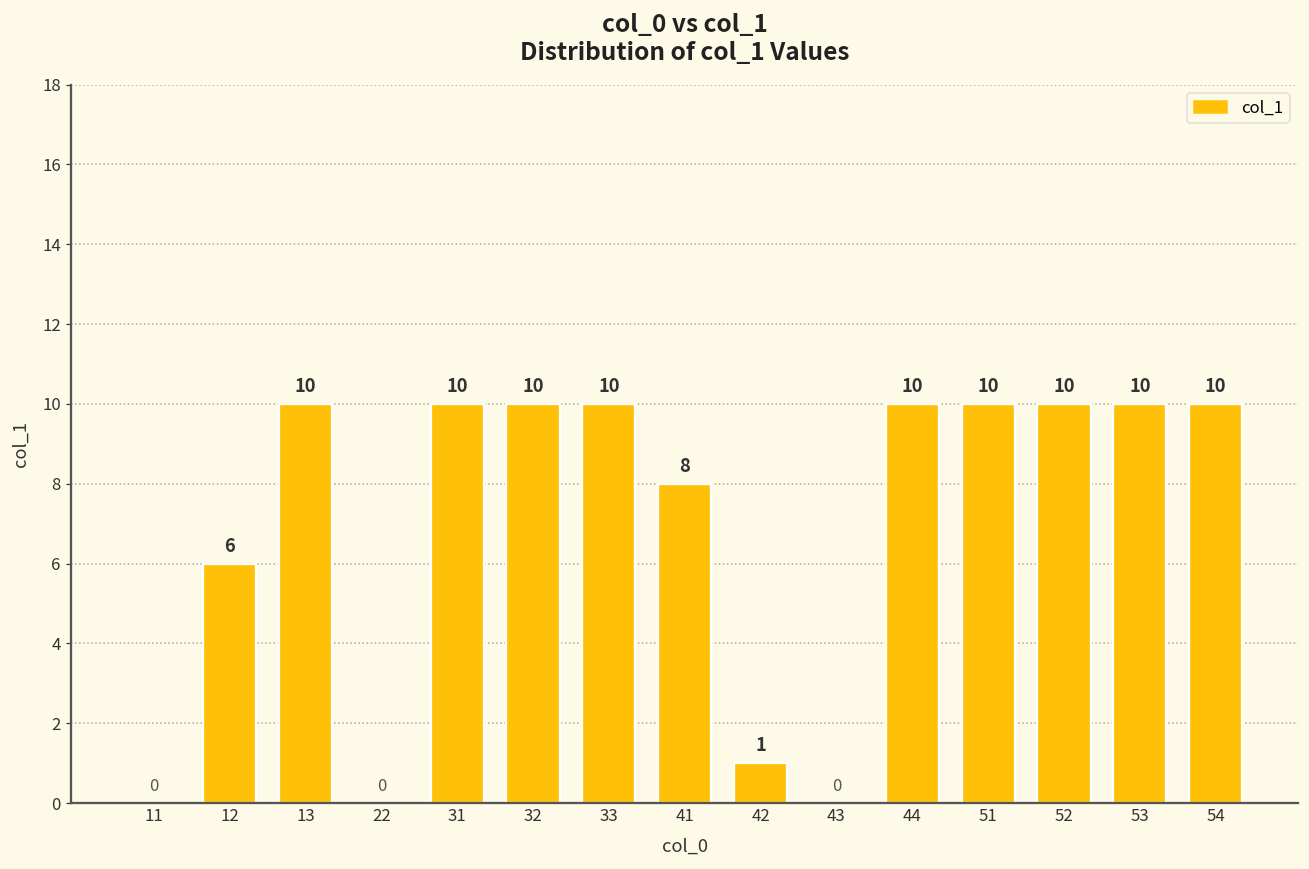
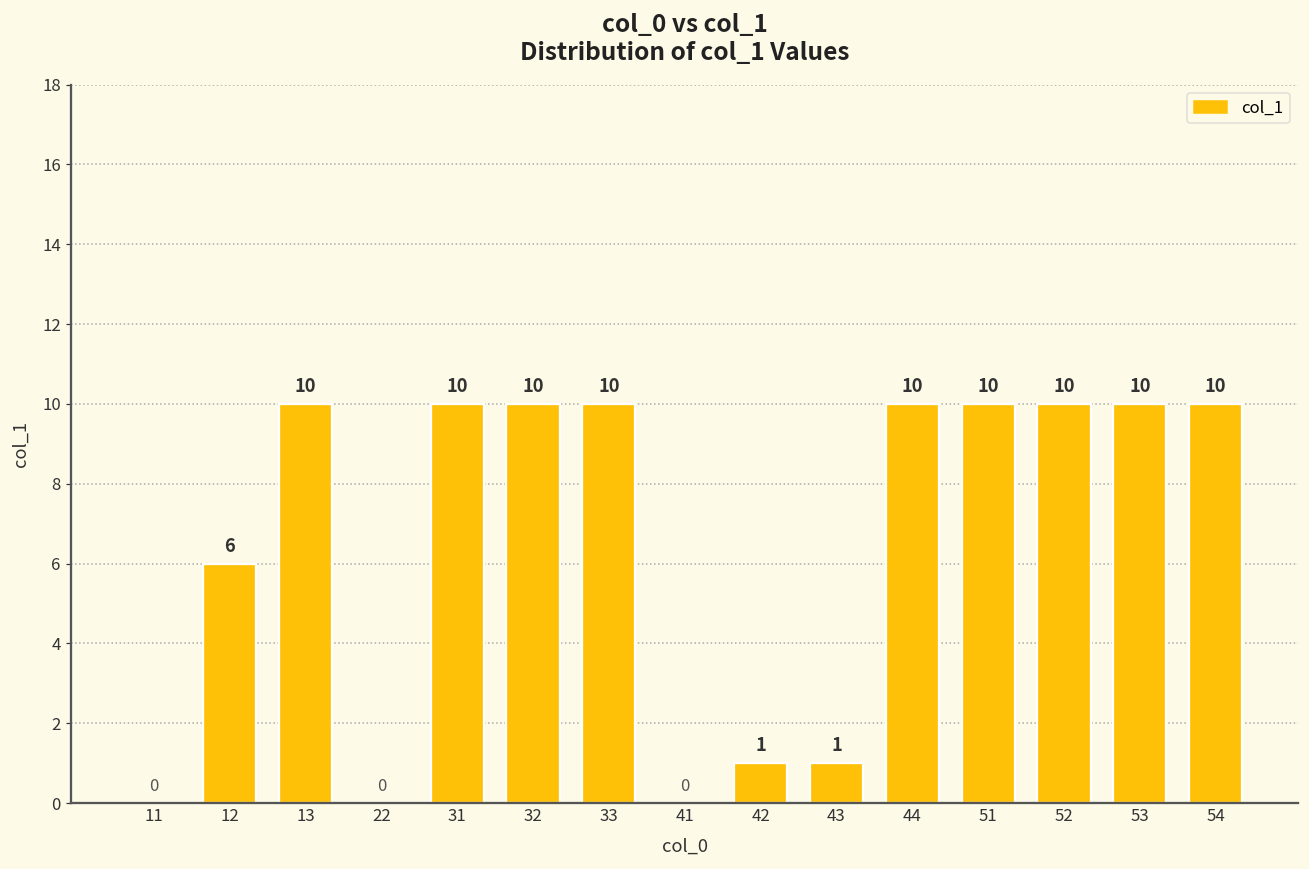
  {
    "11": 0,
    "12": 6,
    "13": 10,
    "22": 0,
    "31": 10,
    "32": 10,
    "33": 10,
-   "41": 8,
+   "41": 0,
    "42": 1,
-   "43": 0,
+   "43": 1,
    "44": 10,
    "51": 10,
    "52": 10,
    "53": 10,
    "54": 10
  }
